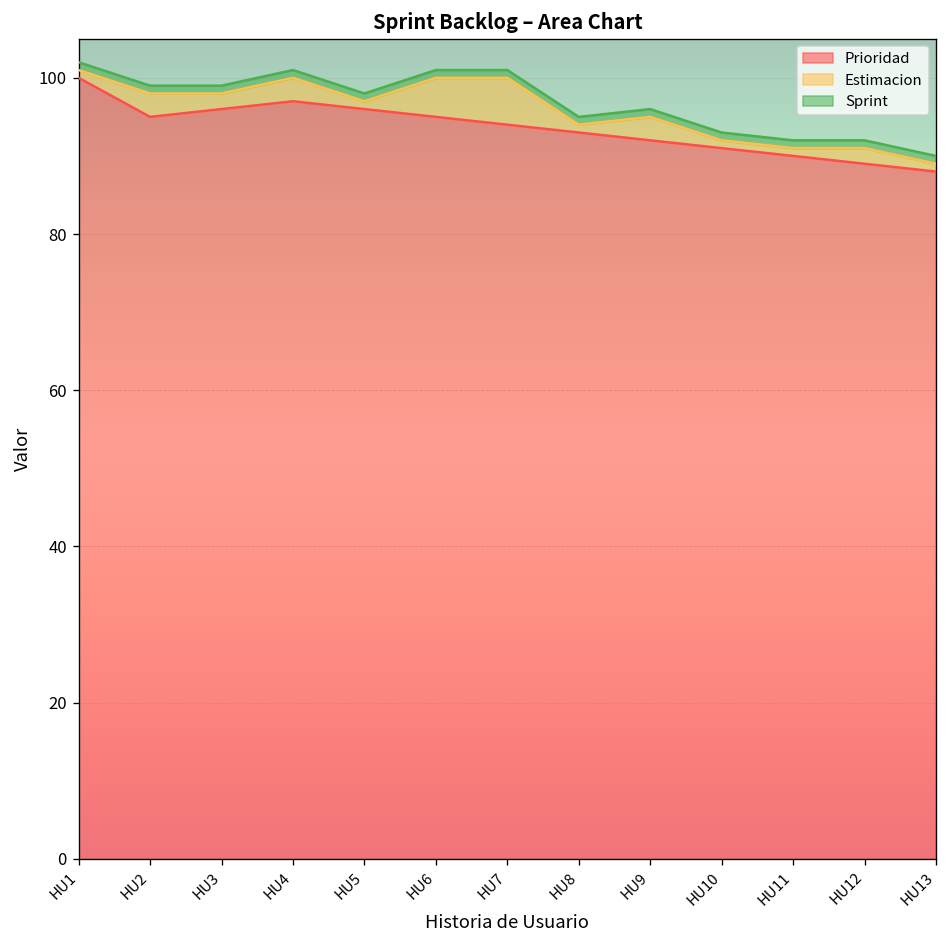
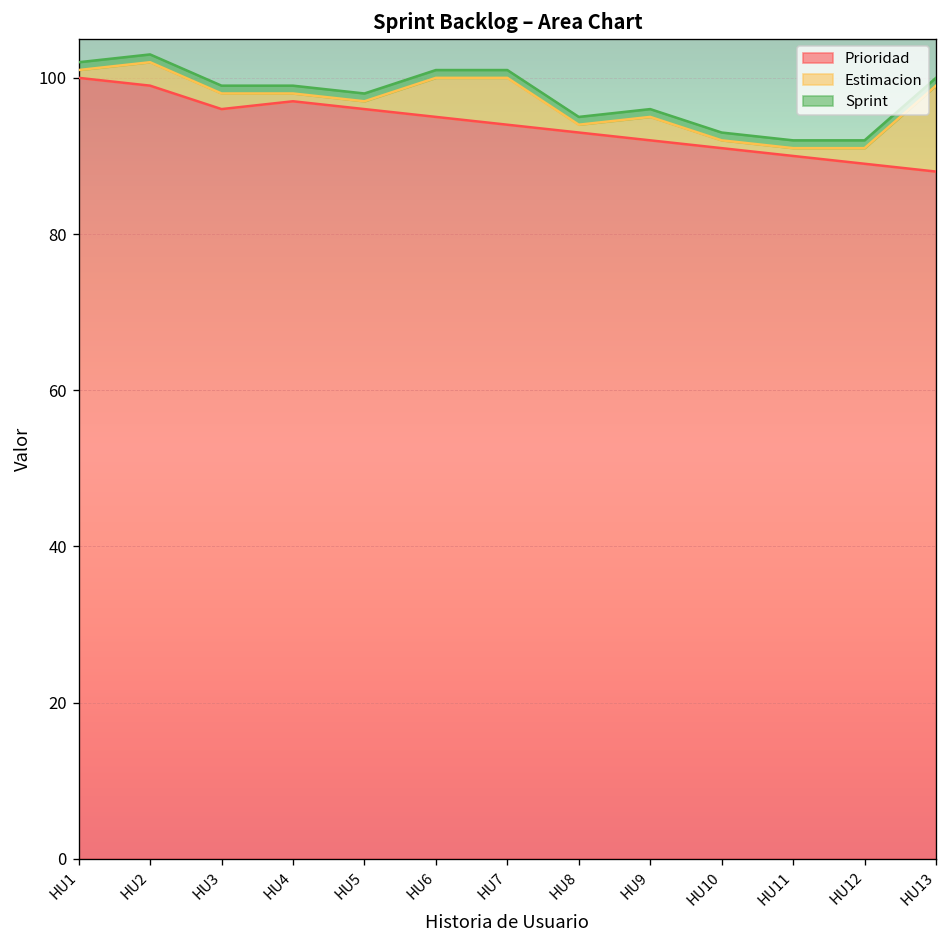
  {
    "Prioridad": {
      "HU1": 100,
-     "HU2": 95,
+     "HU2": 99,
      "HU3": 96,
      "HU4": 97,
      "HU5": 96,
      "HU6": 95,
      "HU7": 94,
      "HU8": 93,
      "HU9": 92,
      "HU10": 91,
      "HU11": 90,
      "HU12": 89,
      "HU13": 88
    },
    "Estimacion": {
      "HU1": 1,
      "HU2": 3,
      "HU3": 2,
-     "HU4": 3,
+     "HU4": 1,
      "HU5": 1,
      "HU6": 5,
      "HU7": 6,
      "HU8": 1,
      "HU9": 3,
      "HU10": 1,
      "HU11": 1,
      "HU12": 2,
-     "HU13": 1
+     "HU13": 11
    },
    "Sprint": {
      "HU1": 1,
      "HU2": 1,
      "HU3": 1,
      "HU4": 1,
      "HU5": 1,
      "HU6": 1,
      "HU7": 1,
      "HU8": 1,
      "HU9": 1,
      "HU10": 1,
      "HU11": 1,
      "HU12": 1,
      "HU13": 1
    }
  }
